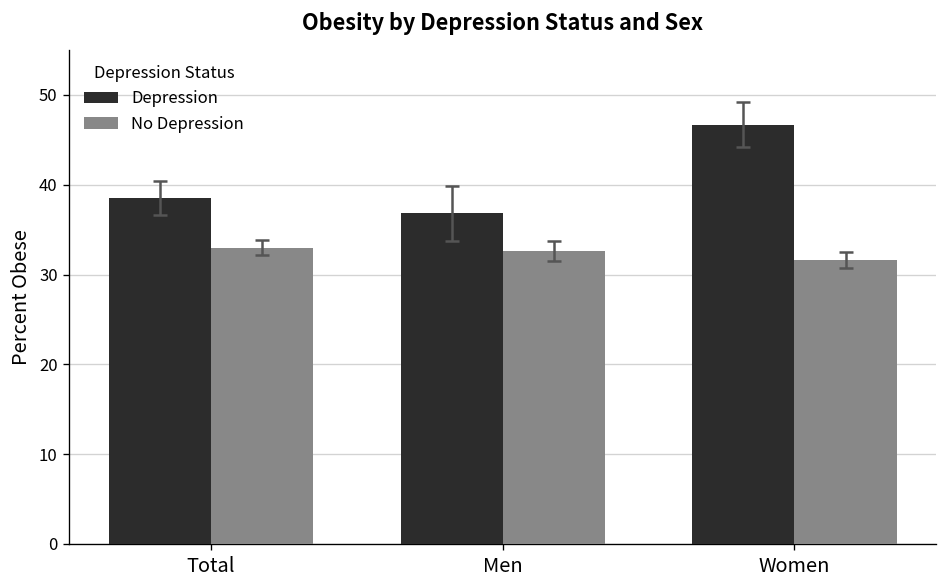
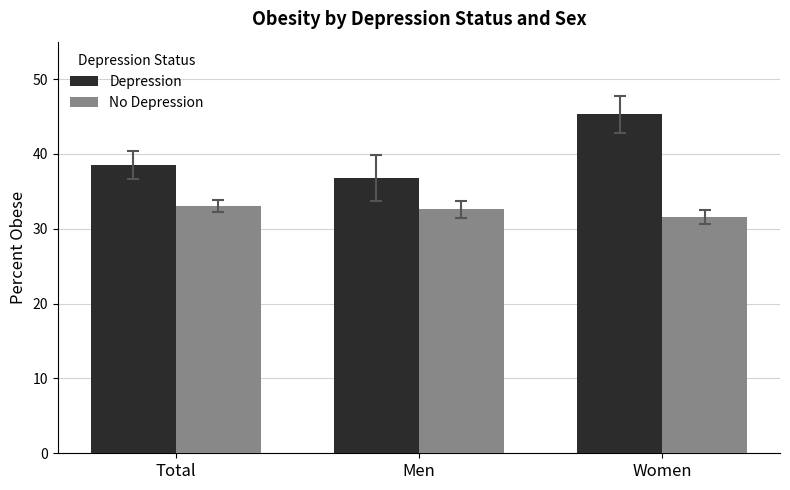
  {
    "Depression": {
      "Total": 39,
      "Men": 37,
-     "Women": 47
+     "Women": 45
    },
    "No Depression": {
      "Total": 33,
      "Men": 33,
      "Women": 32
    }
  }
